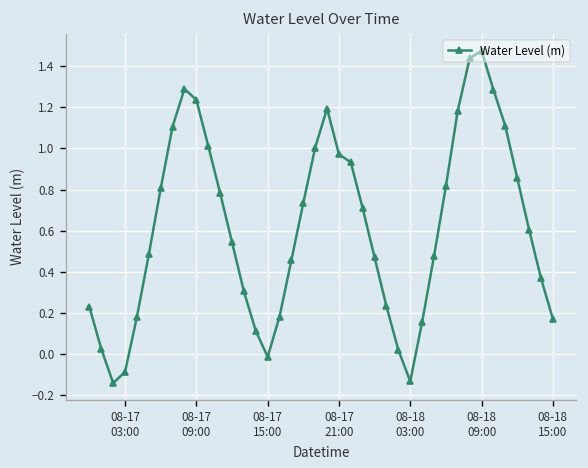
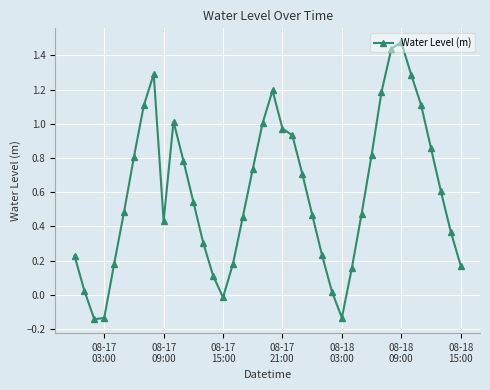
  {
-   "08-17 03:00": -0.09,
-   "08-17 09:00": 1.24,
+   "08-17 03:00": -0.14,
+   "08-17 09:00": 0.43,
    "08-17 15:00": -0.02,
    "08-17 21:00": 0.97,
    "08-18 03:00": -0.13,
    "08-18 15:00": 0.17
  }
